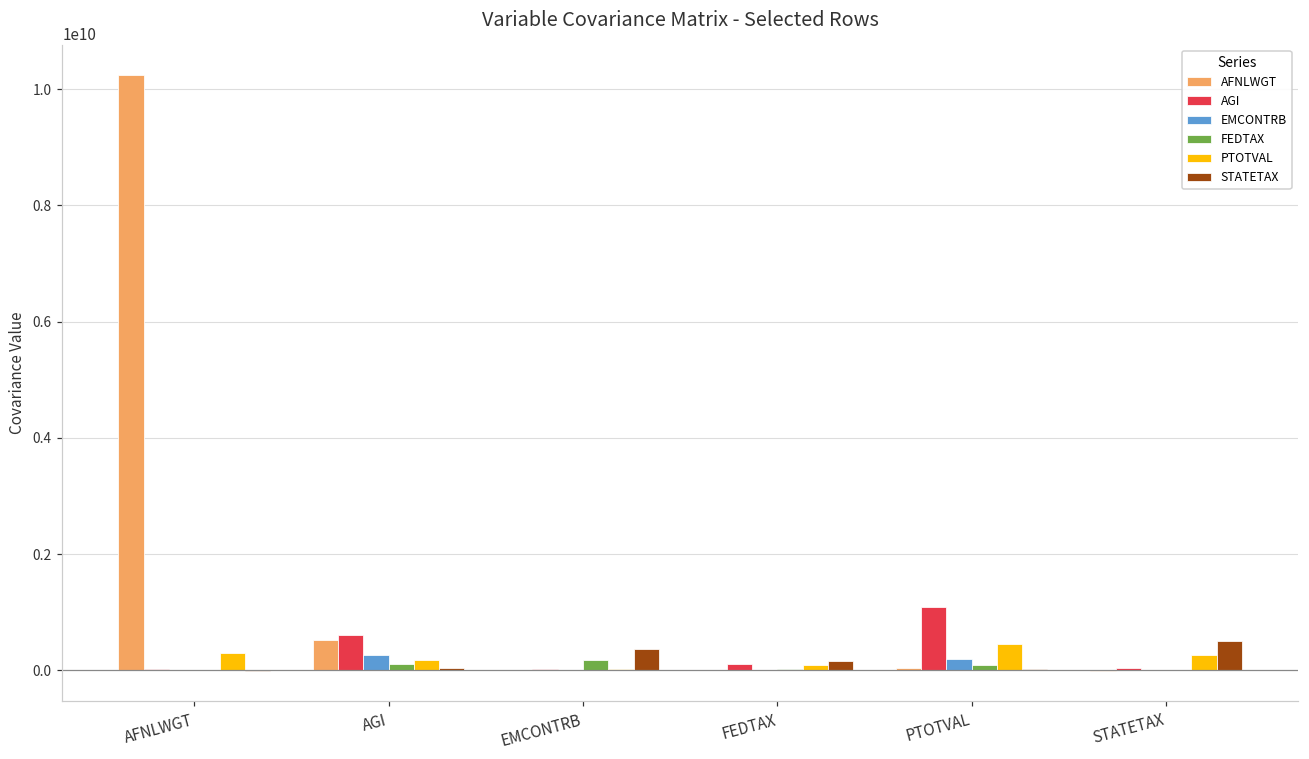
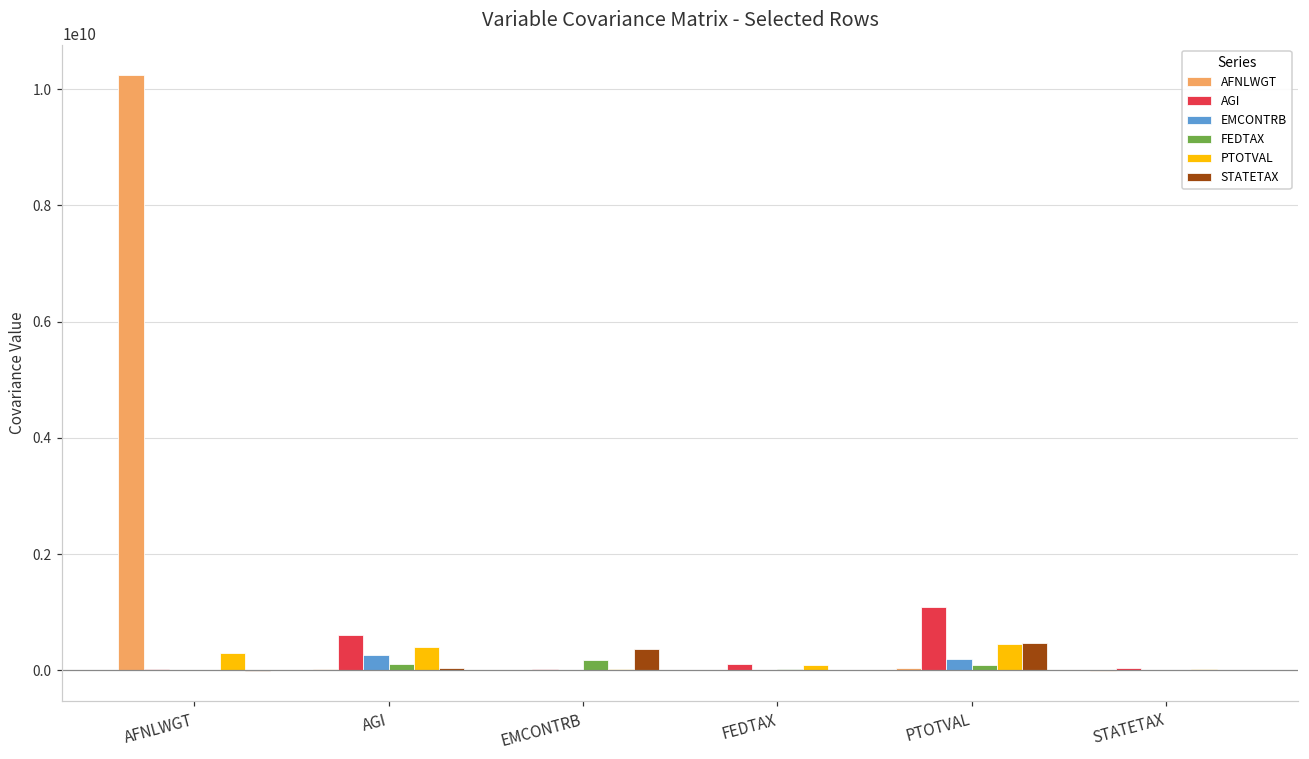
  {
    "AFNLWGT": {
      "AFNLWGT": 10300000000,
-     "AGI": 500000000
+     "AGI": 0
    },
    "AGI": {
      "AGI": 600000000,
      "FEDTAX": 100000000,
      "PTOTVAL": 1100000000
    },
    "EMCONTRB": {
      "AGI": 300000000,
      "PTOTVAL": 200000000
    },
    "FEDTAX": {
      "AGI": 100000000,
      "EMCONTRB": 200000000,
      "PTOTVAL": 100000000
    },
    "PTOTVAL": {
      "AFNLWGT": 300000000,
-     "AGI": 200000000,
+     "AGI": 400000000,
      "FEDTAX": 100000000,
      "PTOTVAL": 500000000,
-     "STATETAX": 300000000
+     "STATETAX": 0
    },
    "STATETAX": {
      "EMCONTRB": 400000000,
-     "FEDTAX": 200000000,
-     "PTOTVAL": 0,
-     "STATETAX": 500000000
+     "FEDTAX": 0,
+     "PTOTVAL": 500000000,
+     "STATETAX": 0
    }
  }
